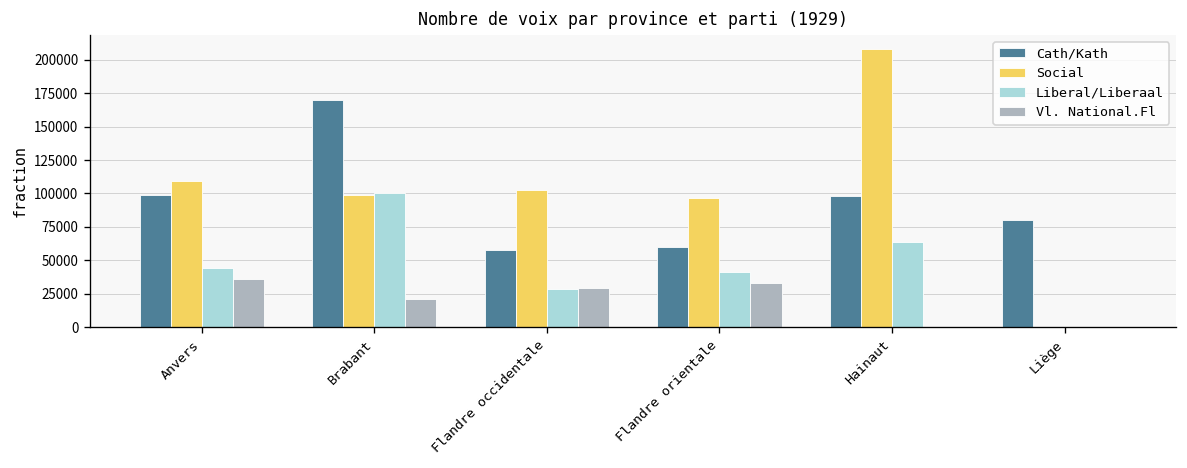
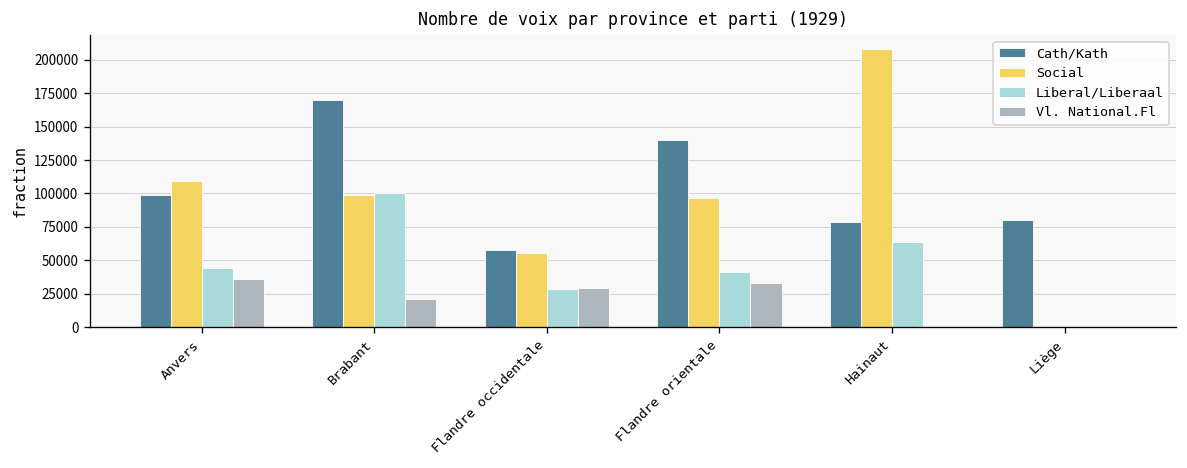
  {
    "Cath/Kath": {
      "Anvers": 99000,
      "Brabant": 170000,
      "Flandre occidentale": 58000,
-     "Flandre orientale": 60000,
-     "Hainaut": 98000,
+     "Flandre orientale": 140000,
+     "Hainaut": 79000,
      "Liège": 80000
    },
    "Social": {
      "Anvers": 109000,
      "Brabant": 99000,
-     "Flandre occidentale": 102000,
+     "Flandre occidentale": 55000,
      "Flandre orientale": 96000,
      "Hainaut": 208000,
      "Liège": 0
    }
  }
